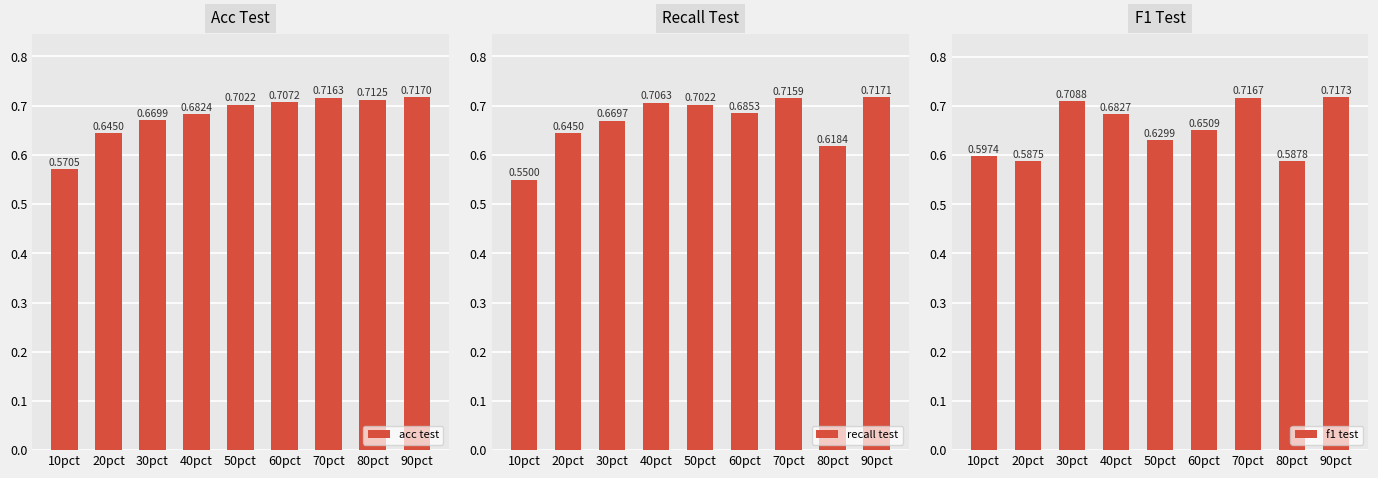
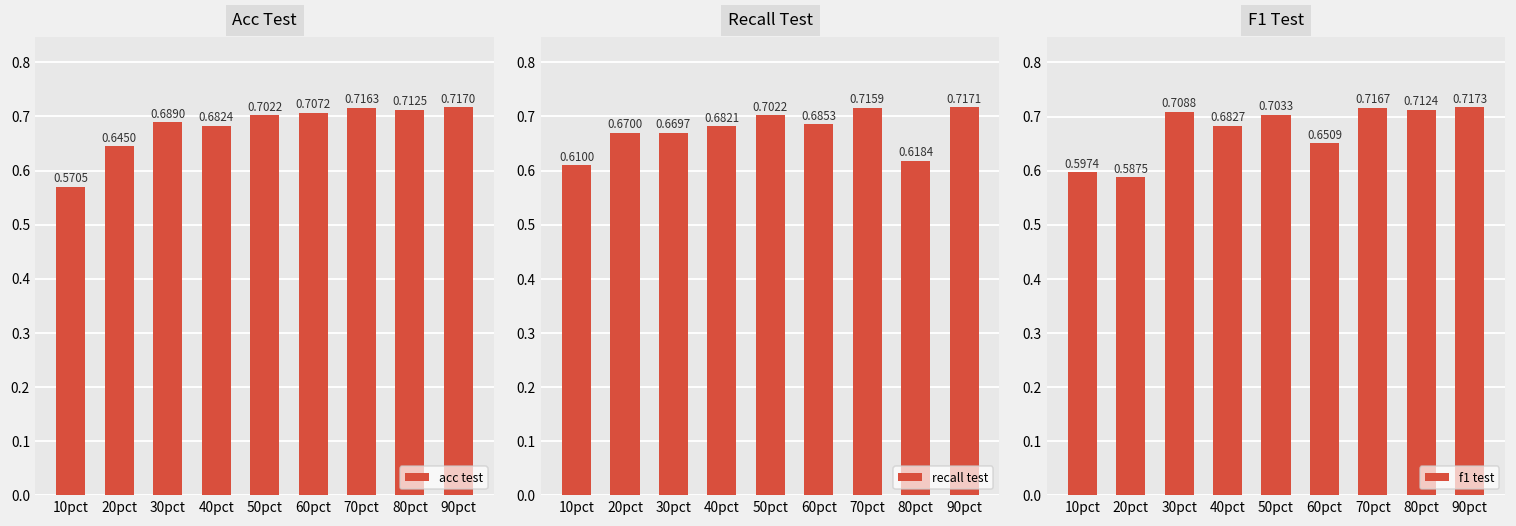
  {
    "Acc Test": {
      "10pct": 0.5705,
      "20pct": 0.6450,
-     "30pct": 0.6699,
+     "30pct": 0.6890,
      "40pct": 0.6824,
      "50pct": 0.7022,
      "60pct": 0.7072,
      "70pct": 0.7163,
      "80pct": 0.7125,
      "90pct": 0.7170
    },
    "Recall Test": {
-     "10pct": 0.5500,
-     "20pct": 0.6450,
+     "10pct": 0.6100,
+     "20pct": 0.6700,
      "30pct": 0.6697,
-     "40pct": 0.7063,
+     "40pct": 0.6821,
      "50pct": 0.7022,
      "60pct": 0.6853,
      "70pct": 0.7159,
      "80pct": 0.6184,
      "90pct": 0.7171
    },
    "F1 Test": {
      "10pct": 0.5974,
      "20pct": 0.5875,
      "30pct": 0.7088,
      "40pct": 0.6827,
-     "50pct": 0.6299,
+     "50pct": 0.7033,
      "60pct": 0.6509,
      "70pct": 0.7167,
-     "80pct": 0.5878,
+     "80pct": 0.7124,
      "90pct": 0.7173
    }
  }
